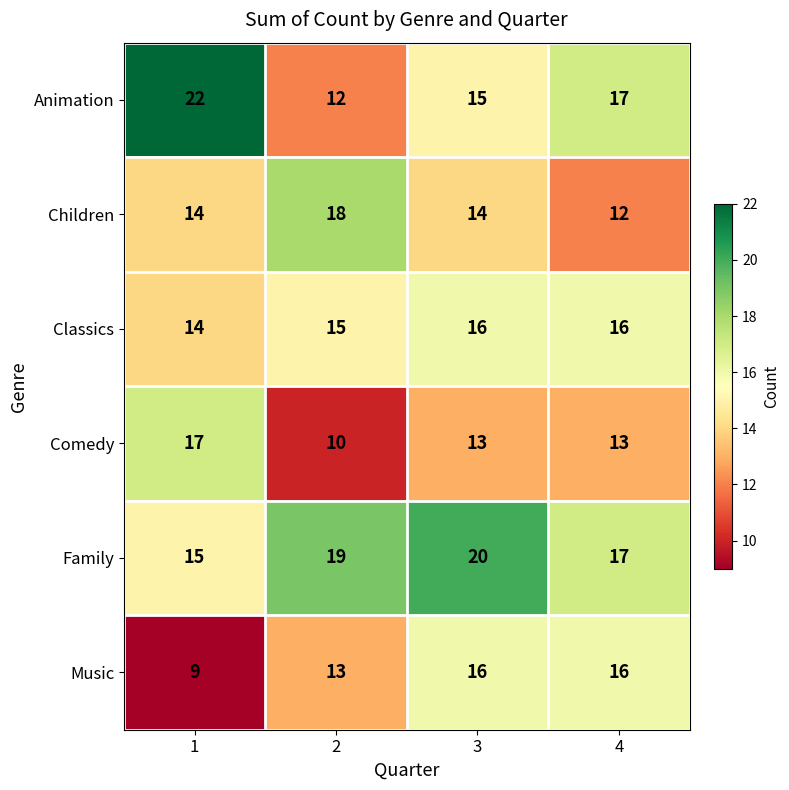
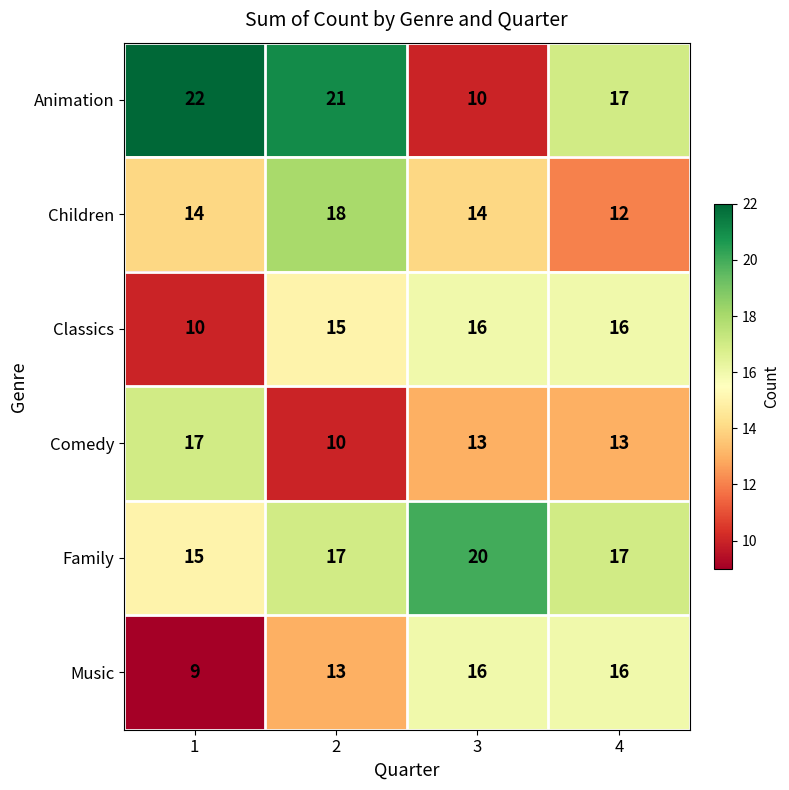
  {
    "Animation": {
      "1": 22,
-     "2": 12,
-     "3": 15,
+     "2": 21,
+     "3": 10,
      "4": 17
    },
    "Children": {
      "1": 14,
      "2": 18,
      "3": 14,
      "4": 12
    },
    "Classics": {
-     "1": 14,
+     "1": 10,
      "2": 15,
      "3": 16,
      "4": 16
    },
    "Comedy": {
      "1": 17,
      "2": 10,
      "3": 13,
      "4": 13
    },
    "Family": {
      "1": 15,
-     "2": 19,
+     "2": 17,
      "3": 20,
      "4": 17
    },
    "Music": {
      "1": 9,
      "2": 13,
      "3": 16,
      "4": 16
    }
  }
